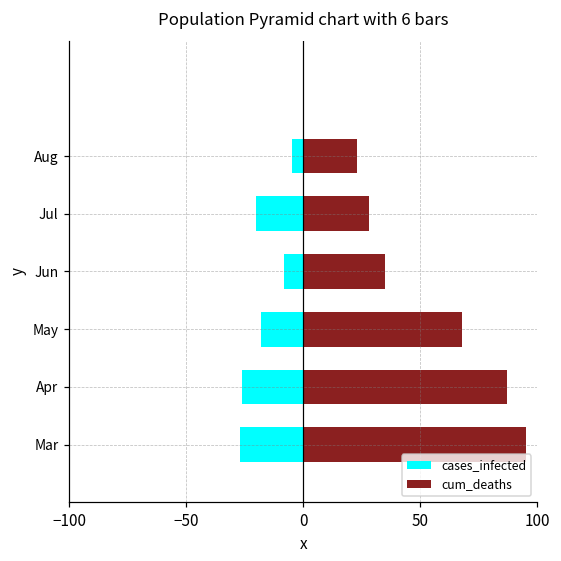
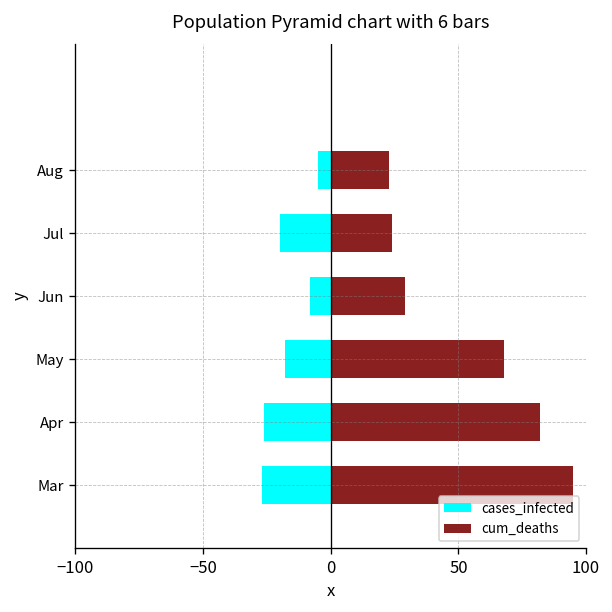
  {
    "cases_infected": {
      "Aug": -5,
      "Jul": -20,
      "Jun": -8,
      "May": -18,
      "Apr": -26,
      "Mar": -27
    },
    "cum_deaths": {
      "Aug": 23,
-     "Jul": 28,
-     "Jun": 35,
+     "Jul": 24,
+     "Jun": 29,
      "May": 68,
-     "Apr": 87,
+     "Apr": 82,
      "Mar": 95
    }
  }
